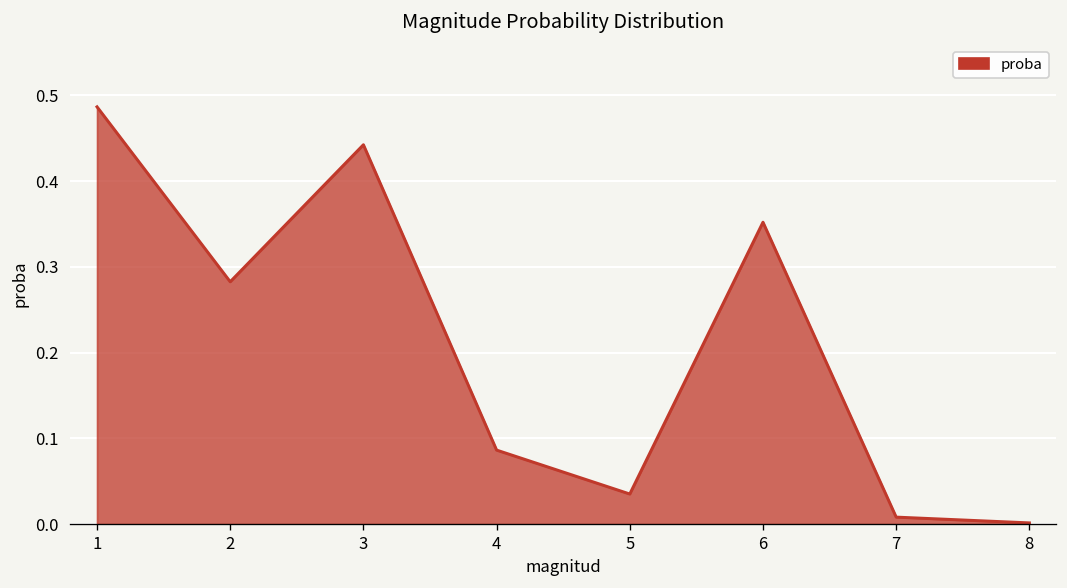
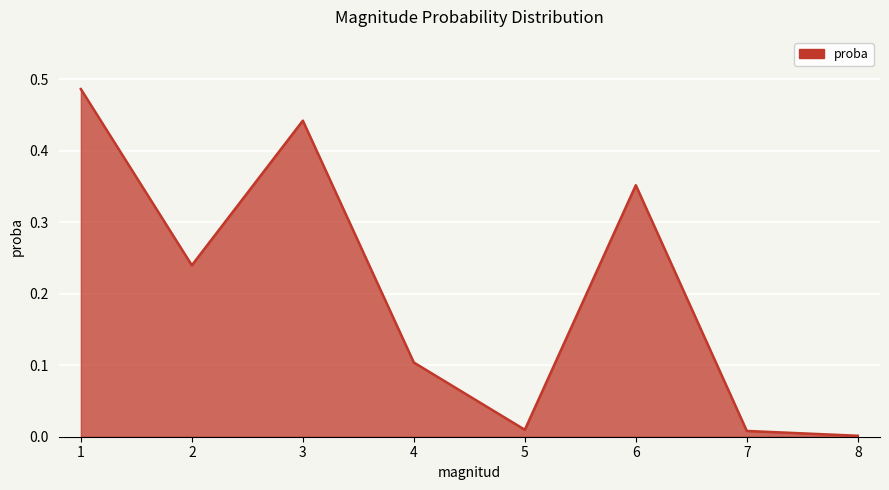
  {
    "1": 0.49,
-   "2": 0.28,
+   "2": 0.24,
    "3": 0.44,
-   "4": 0.09,
-   "5": 0.04,
+   "4": 0.10,
+   "5": 0.01,
    "6": 0.35,
    "7": 0.01,
    "8": 0.00
  }
